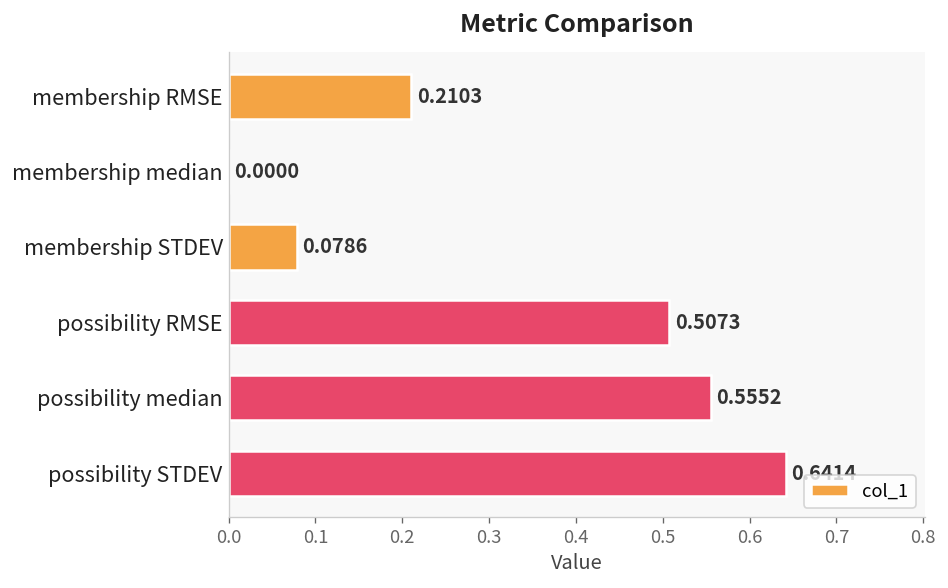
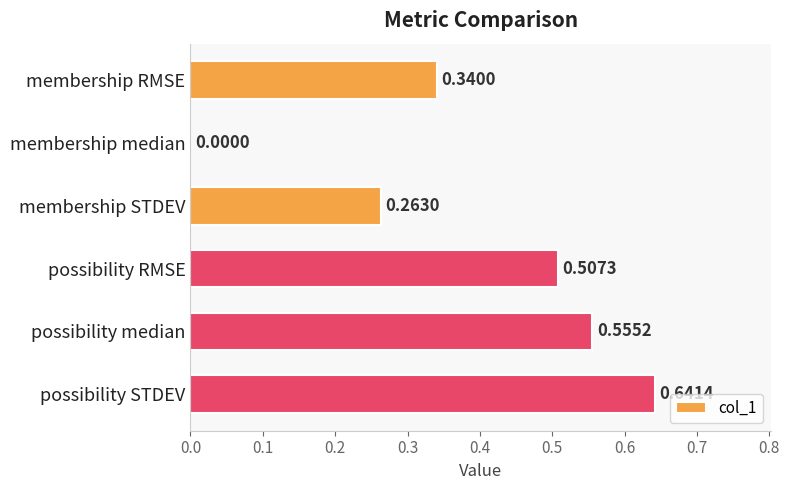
  {
-   "membership RMSE": 0.2103,
+   "membership RMSE": 0.3400,
    "membership median": 0.0000,
-   "membership STDEV": 0.0786,
+   "membership STDEV": 0.2630,
    "possibility RMSE": 0.5073,
    "possibility median": 0.5552
  }
